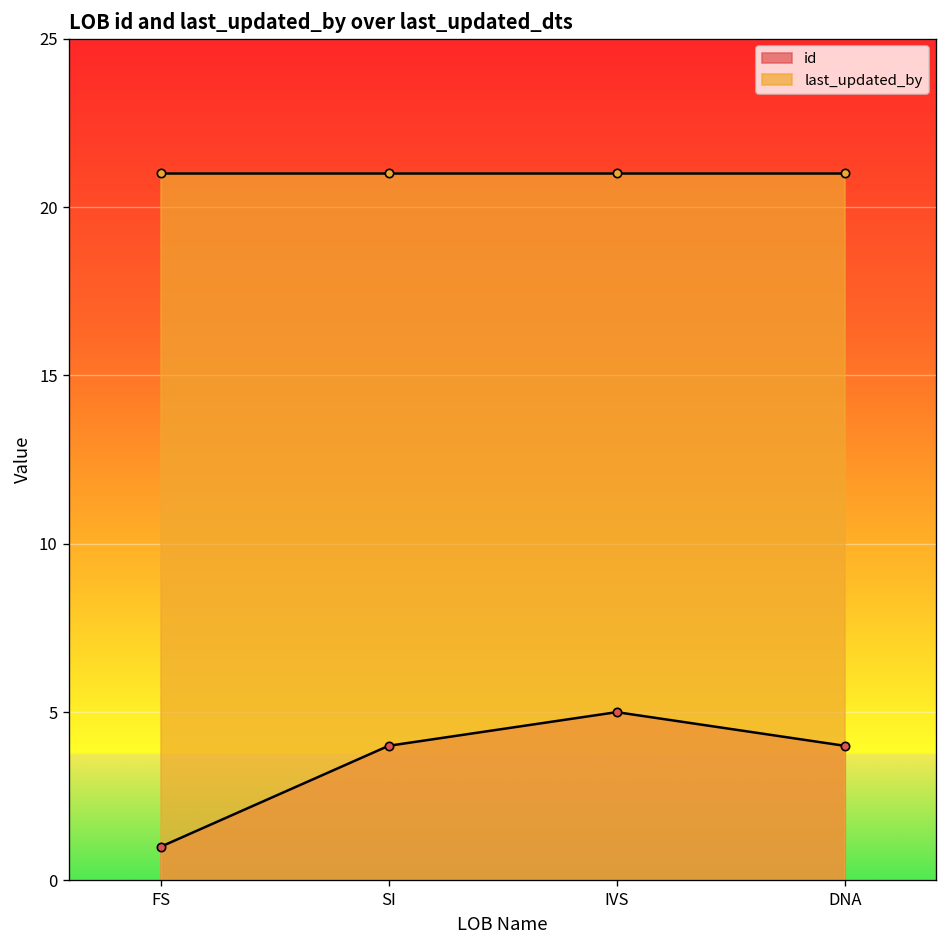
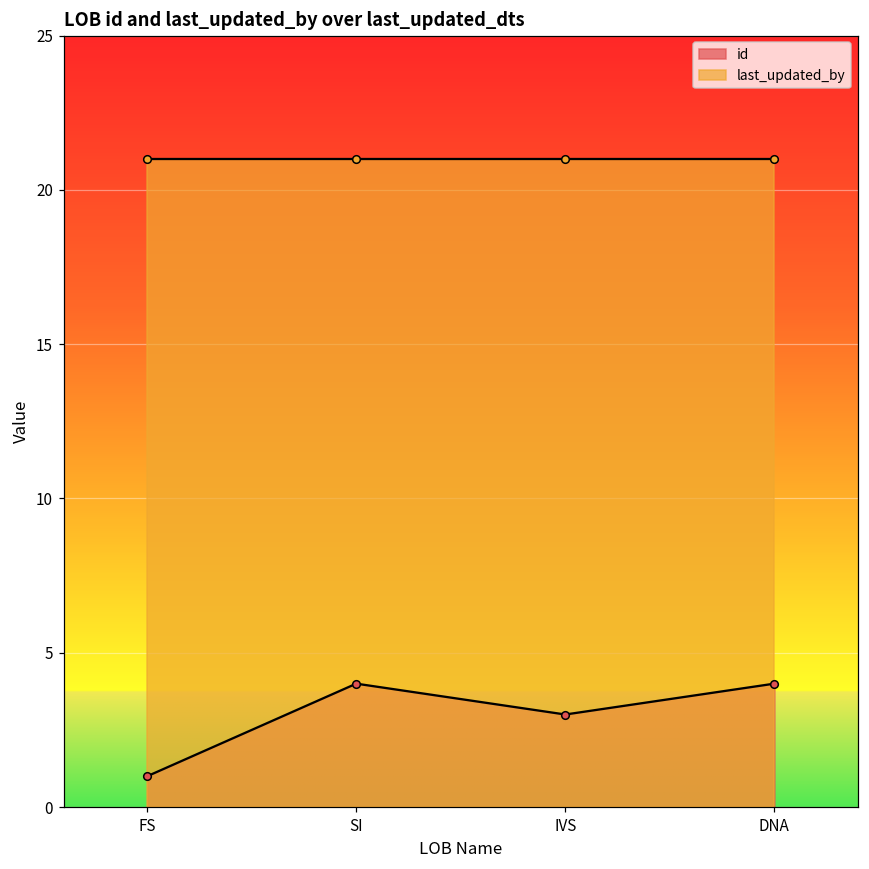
  {
    "id": {
      "FS": 1,
      "SI": 4,
-     "IVS": 5,
+     "IVS": 3,
      "DNA": 4
    },
    "last_updated_by": {
      "FS": 21,
      "SI": 21,
      "IVS": 21,
      "DNA": 21
    }
  }
